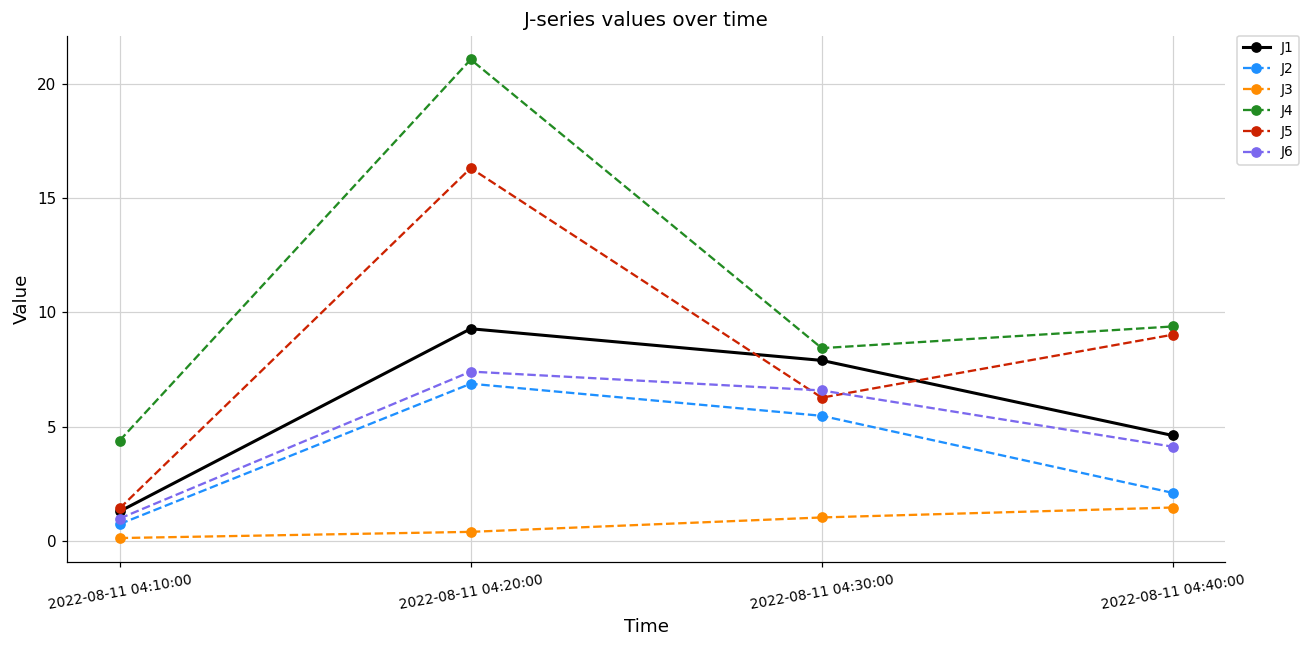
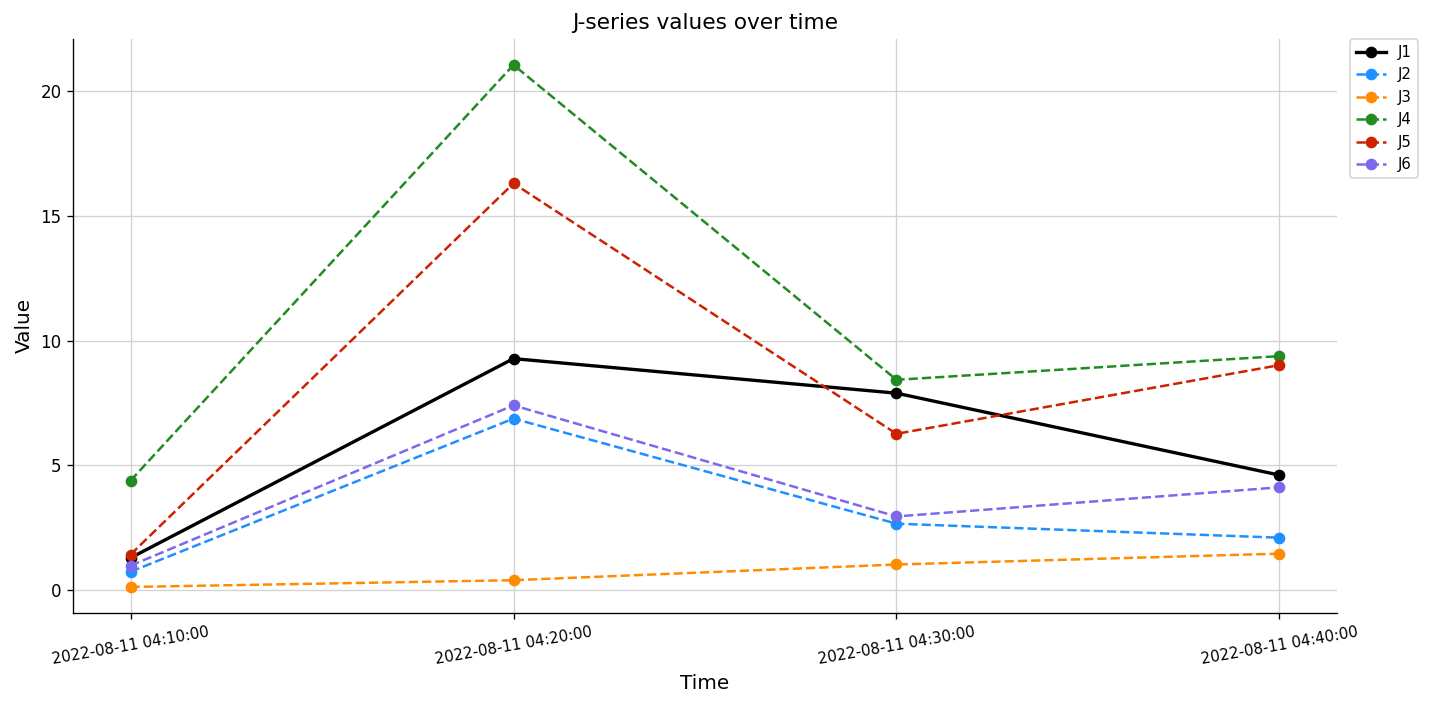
  {
    "J1": {
      "2022-08-11 04:10:00": 1.3,
      "2022-08-11 04:20:00": 9.3,
      "2022-08-11 04:30:00": 7.9,
      "2022-08-11 04:40:00": 4.6
    },
    "J2": {
      "2022-08-11 04:10:00": 0.7,
      "2022-08-11 04:20:00": 6.9,
-     "2022-08-11 04:30:00": 5.5,
+     "2022-08-11 04:30:00": 2.7,
      "2022-08-11 04:40:00": 2.1
    },
    "J3": {
      "2022-08-11 04:10:00": 0.1,
      "2022-08-11 04:20:00": 0.4,
      "2022-08-11 04:30:00": 1.0,
      "2022-08-11 04:40:00": 1.5
    },
    "J4": {
      "2022-08-11 04:10:00": 4.4,
      "2022-08-11 04:20:00": 21.1,
      "2022-08-11 04:30:00": 8.4,
      "2022-08-11 04:40:00": 9.4
    },
    "J5": {
      "2022-08-11 04:10:00": 1.4,
      "2022-08-11 04:20:00": 16.3,
      "2022-08-11 04:30:00": 6.3,
      "2022-08-11 04:40:00": 9.0
    },
    "J6": {
      "2022-08-11 04:10:00": 1.0,
      "2022-08-11 04:20:00": 7.4,
-     "2022-08-11 04:30:00": 6.6,
+     "2022-08-11 04:30:00": 3.0,
      "2022-08-11 04:40:00": 4.1
    }
  }
